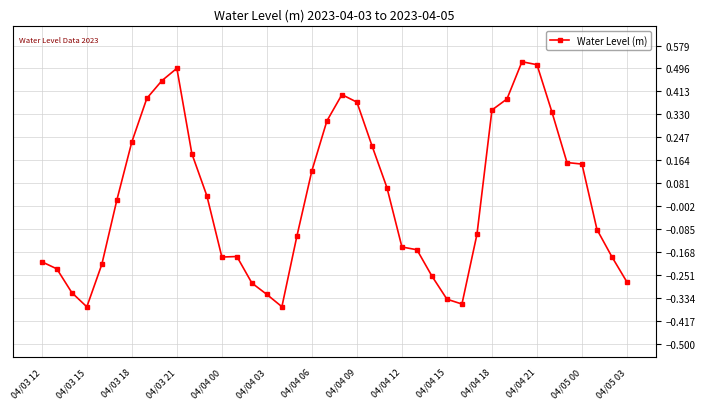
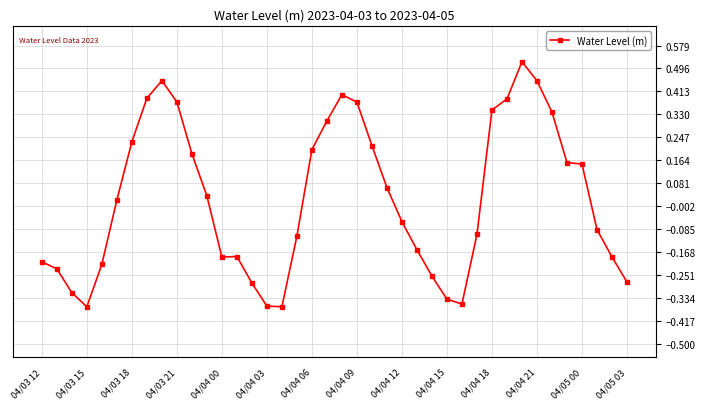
  {
    "04/03 12": -0.20,
    "04/03 15": -0.37,
    "04/03 18": 0.23,
-   "04/03 21": 0.50,
+   "04/03 21": 0.38,
    "04/04 00": -0.19,
-   "04/04 03": -0.32,
-   "04/04 06": 0.13,
+   "04/04 03": -0.36,
+   "04/04 06": 0.20,
    "04/04 09": 0.37,
-   "04/04 12": -0.15,
+   "04/04 12": -0.06,
    "04/04 15": -0.34,
    "04/04 18": 0.35,
-   "04/04 21": 0.51,
+   "04/04 21": 0.45,
    "04/05 00": 0.15,
    "04/05 03": -0.28
  }
